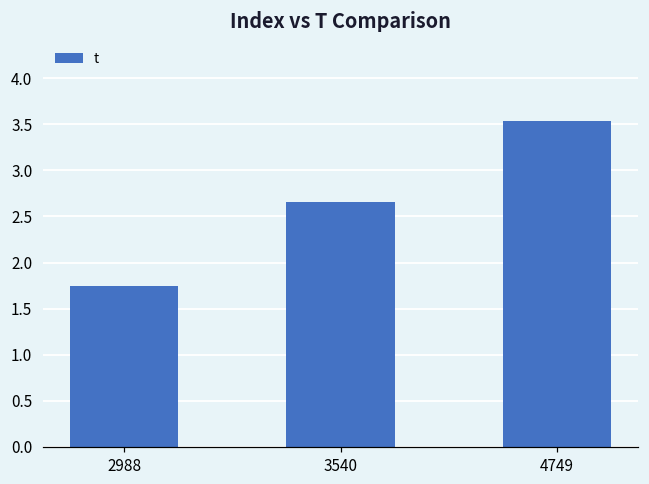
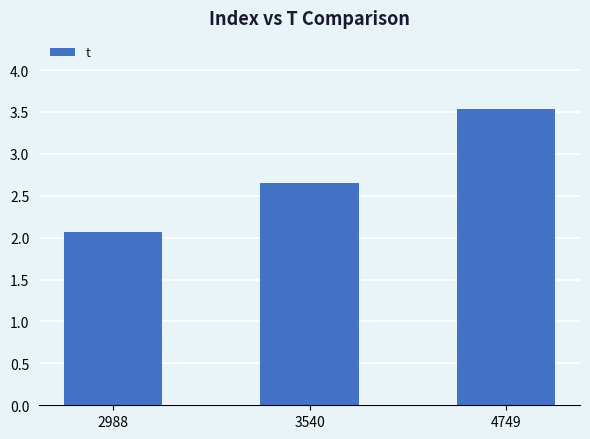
  {
-   "2988": 1.8,
+   "2988": 2.1,
    "3540": 2.7,
    "4749": 3.5
  }
